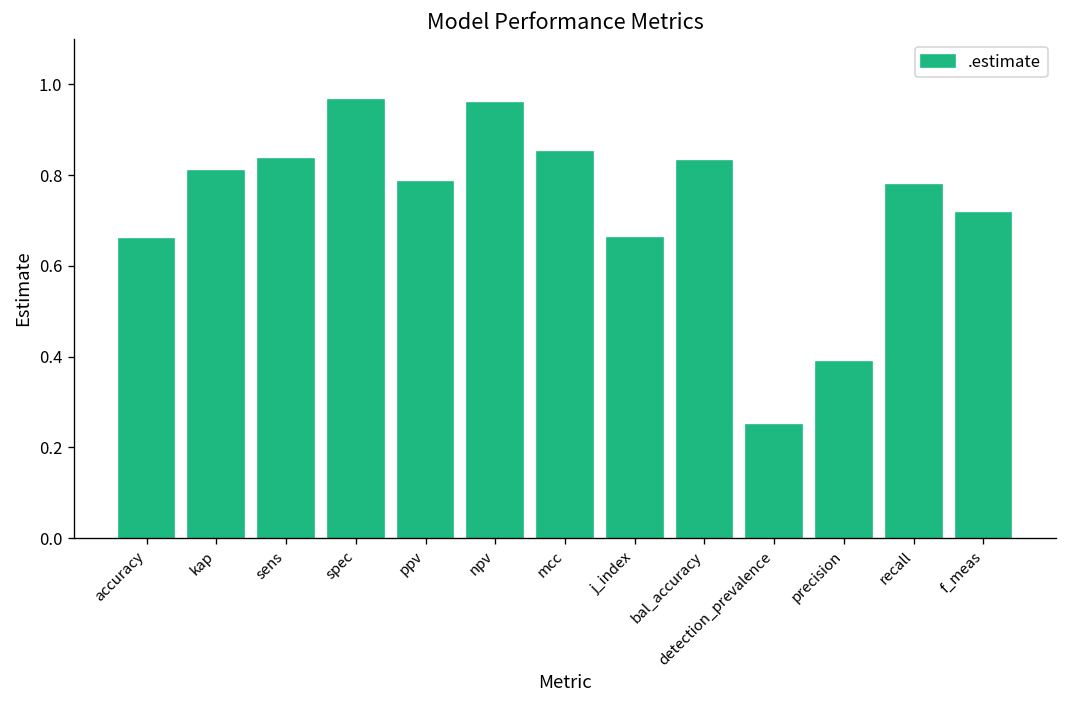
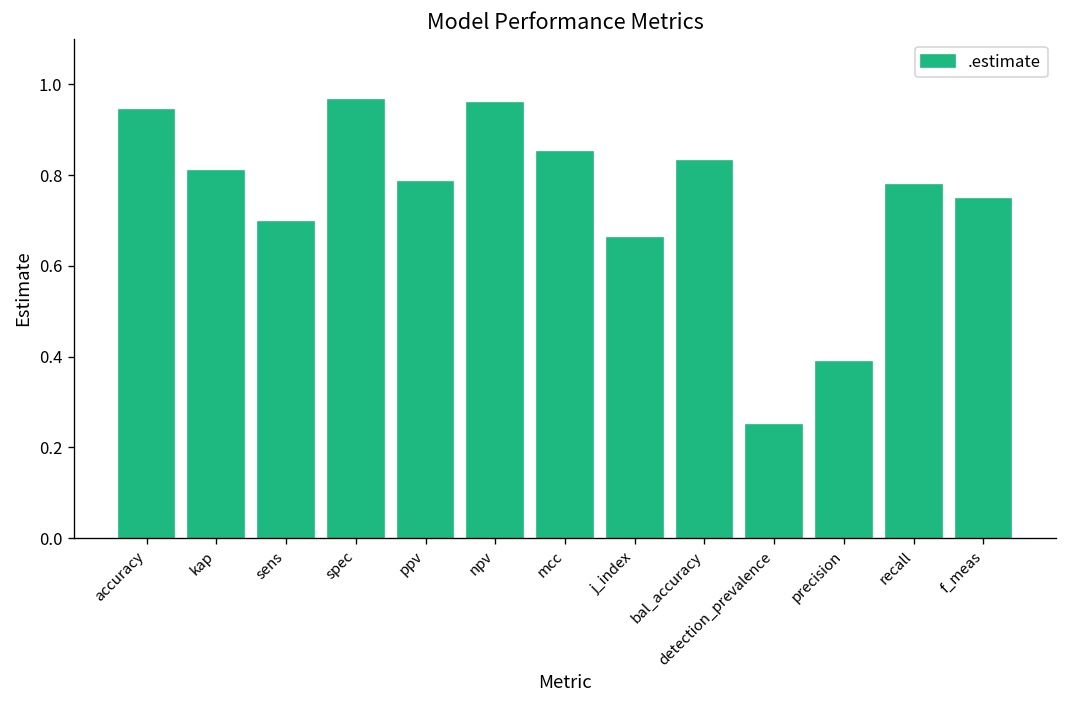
  {
-   "accuracy": 0.66,
+   "accuracy": 0.94,
    "kap": 0.81,
-   "sens": 0.84,
+   "sens": 0.70,
    "spec": 0.97,
    "ppv": 0.78,
    "npv": 0.96,
    "mcc": 0.85,
    "j_index": 0.66,
    "bal_accuracy": 0.83,
    "detection_prevalence": 0.25,
    "precision": 0.39,
    "recall": 0.78,
-   "f_meas": 0.72
+   "f_meas": 0.75
  }
